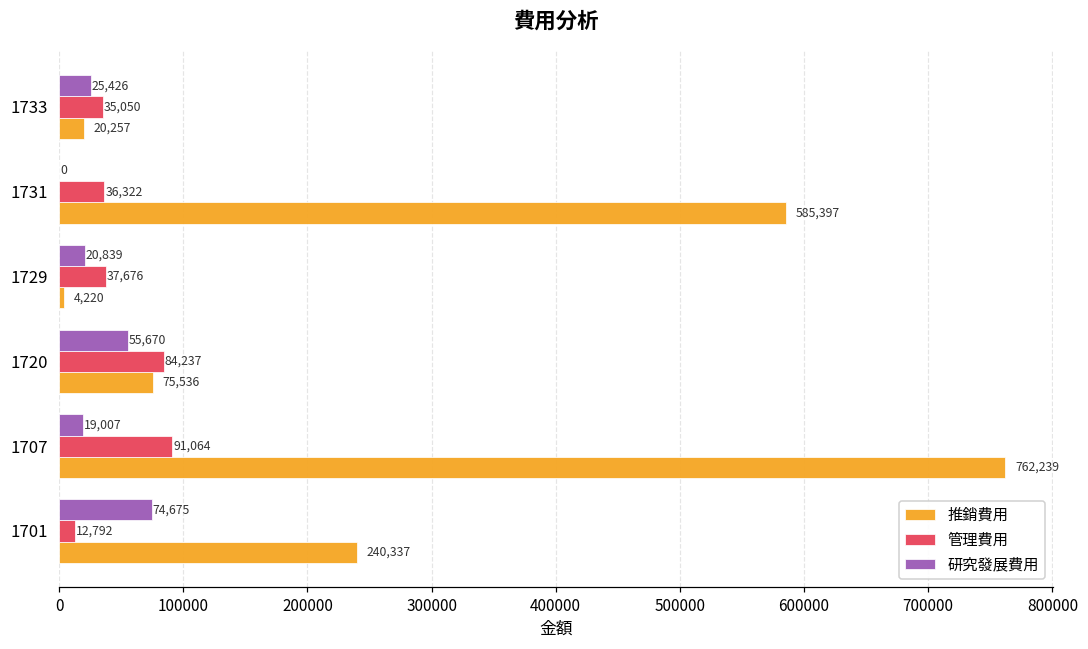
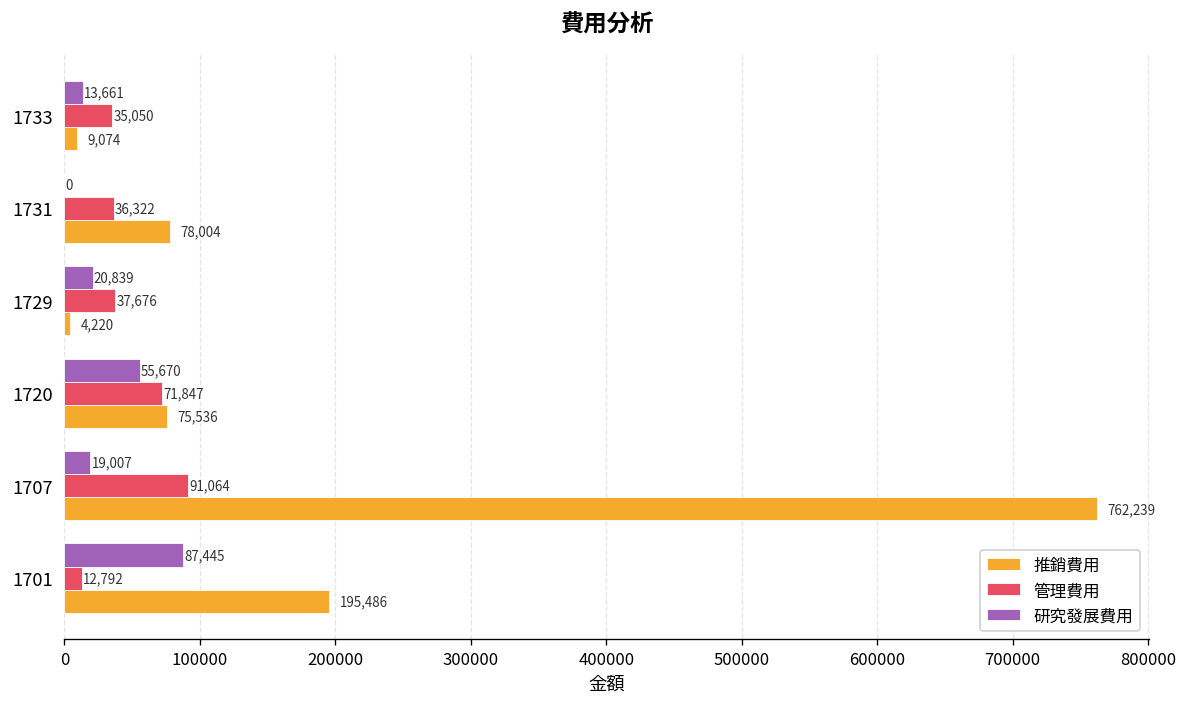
  {
    "推銷費用": {
-     "1733": "20,257",
-     "1731": "585,397",
+     "1733": "9,074",
+     "1731": "78,004",
      "1729": "4,220",
      "1720": "75,536",
      "1707": "762,239",
-     "1701": "240,337"
+     "1701": "195,486"
    },
    "管理費用": {
      "1733": "35,050",
      "1731": "36,322",
      "1729": "37,676",
-     "1720": "84,237",
+     "1720": "71,847",
      "1707": "91,064",
      "1701": "12,792"
    },
    "研究發展費用": {
-     "1733": "25,426",
+     "1733": "13,661",
      "1731": "0",
      "1729": "20,839",
      "1720": "55,670",
      "1707": "19,007",
-     "1701": "74,675"
+     "1701": "87,445"
    }
  }
